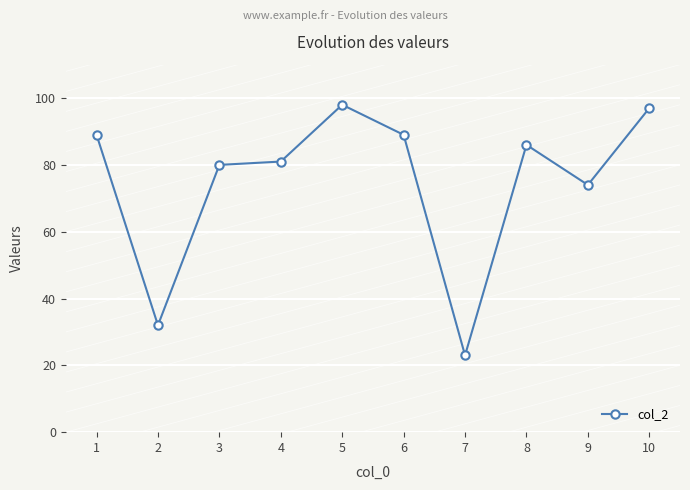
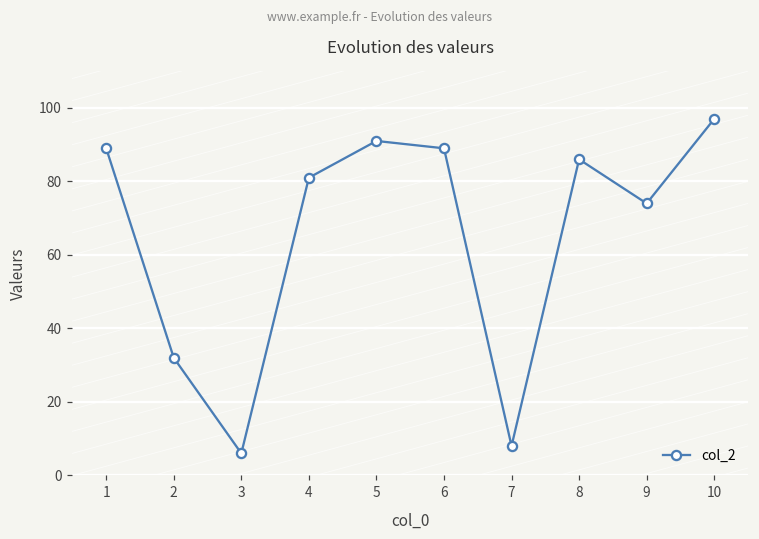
  {
    "col_2": {
      "1": 89,
      "2": 32,
-     "3": 80,
+     "3": 6,
      "4": 81,
-     "5": 98,
+     "5": 91,
      "6": 89,
-     "7": 23,
+     "7": 8,
      "8": 86,
      "9": 74,
      "10": 97
    }
  }
